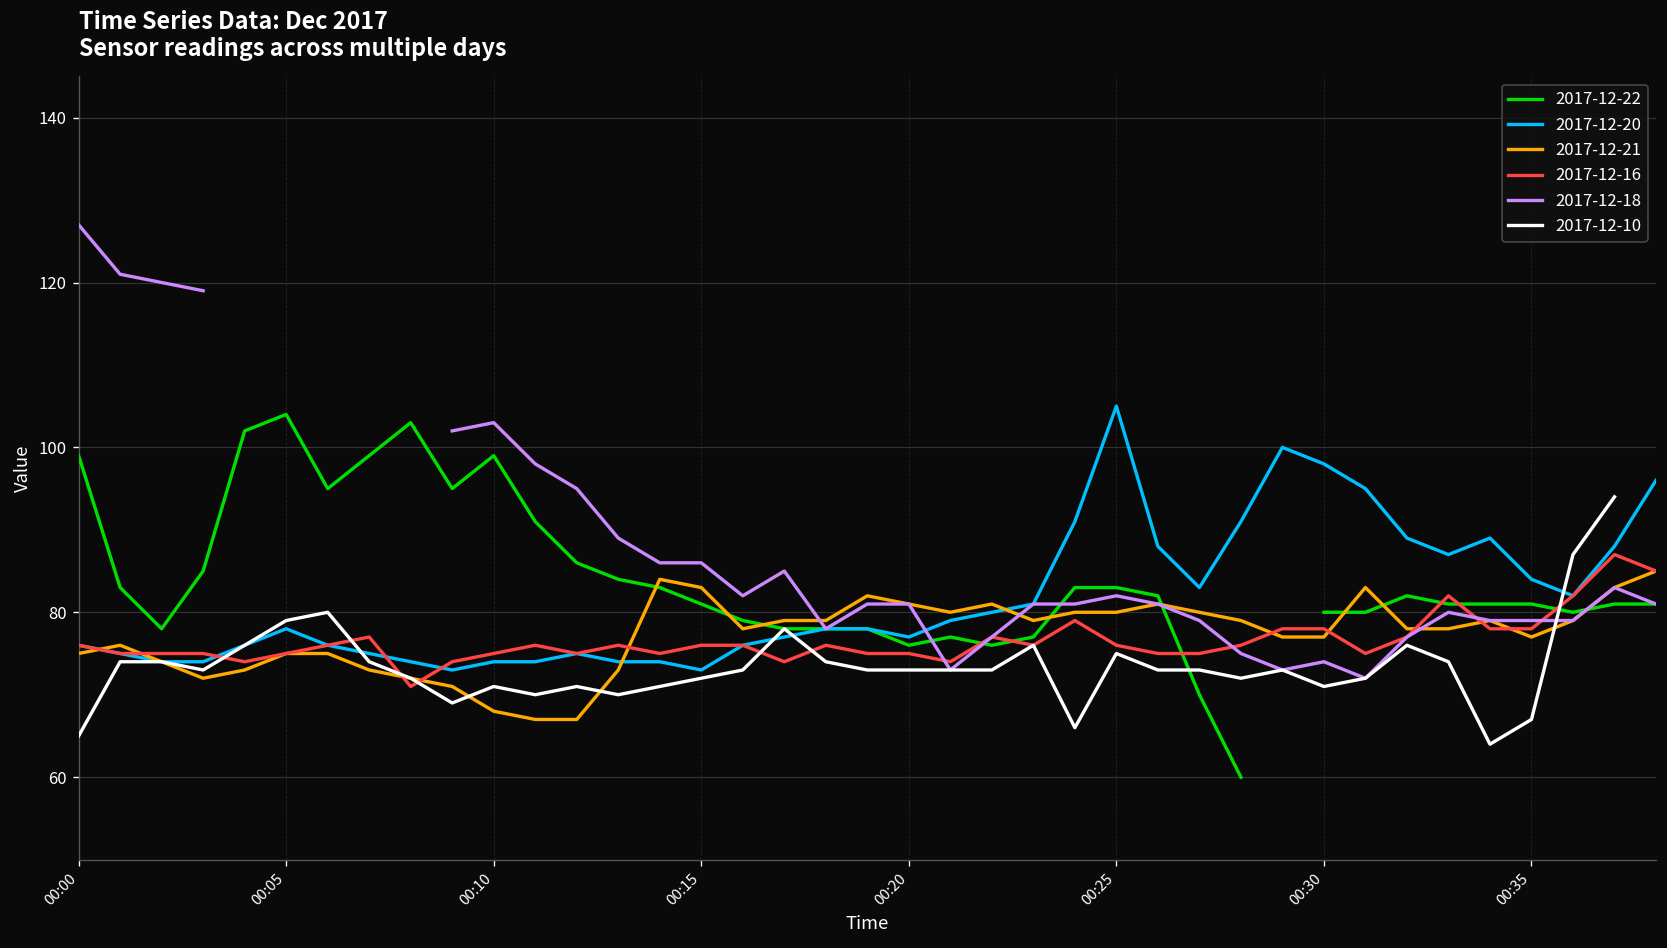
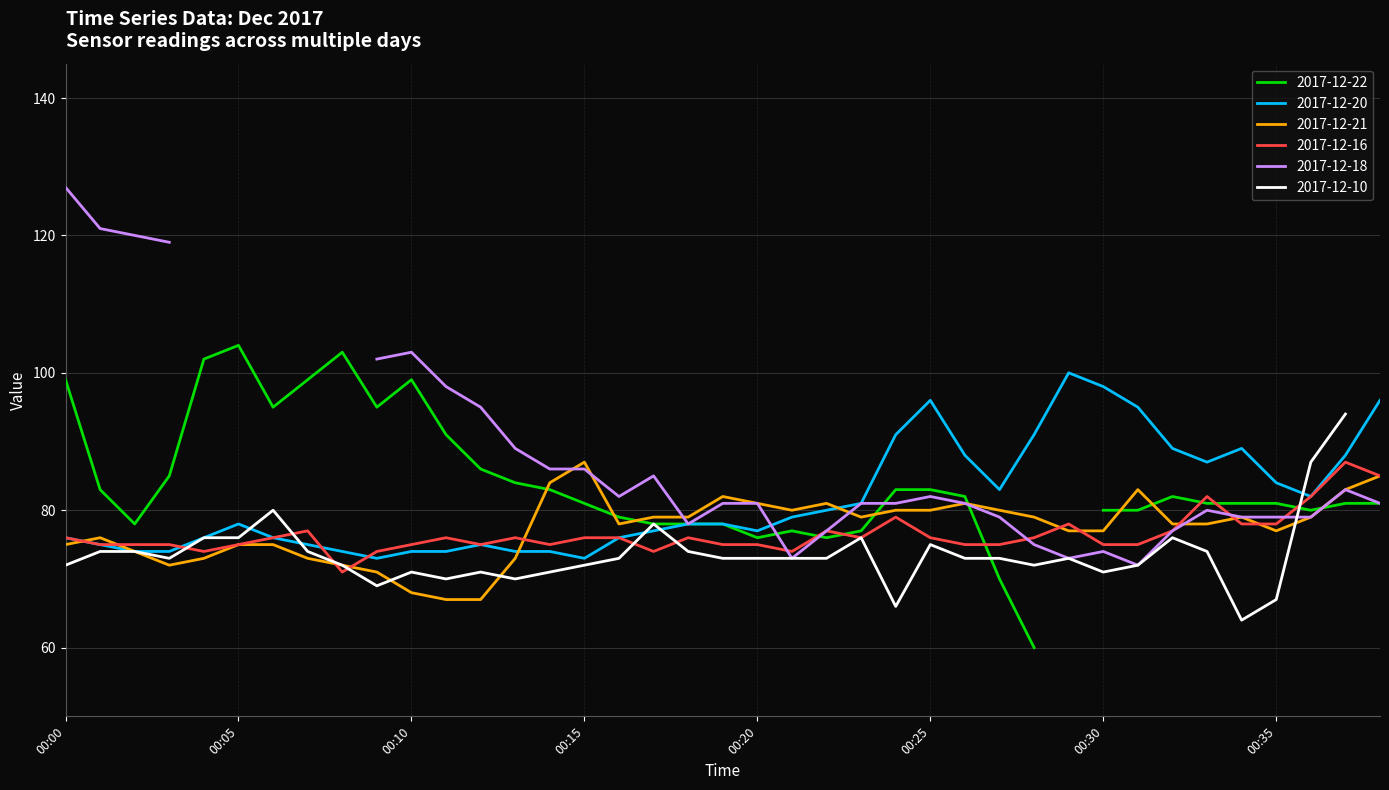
  {
    "2017-12-22": {
      "00:00": 99,
      "00:05": 104,
      "00:10": 99,
      "00:15": 81,
      "00:20": 76,
      "00:25": 83,
      "00:30": 80,
      "00:35": 81
    },
    "2017-12-20": {
      "00:05": 78,
      "00:10": 74,
      "00:15": 73,
      "00:20": 77,
-     "00:25": 105,
+     "00:25": 96,
      "00:30": 98,
      "00:35": 84
    },
    "2017-12-21": {
      "00:00": 75,
      "00:10": 68,
-     "00:15": 83,
+     "00:15": 87,
      "00:25": 80,
      "00:30": 77,
      "00:35": 77
    },
    "2017-12-16": {
      "00:10": 75,
      "00:15": 76,
      "00:20": 75,
      "00:25": 76,
-     "00:30": 78,
+     "00:30": 75,
      "00:35": 78
    },
    "2017-12-18": {
      "00:00": 127,
      "00:10": 103,
      "00:15": 86,
      "00:25": 82,
      "00:30": 74,
      "00:35": 79
    },
    "2017-12-10": {
-     "00:00": 65,
-     "00:05": 79,
+     "00:00": 72,
+     "00:05": 76,
      "00:10": 71,
      "00:15": 72,
      "00:20": 73,
      "00:25": 75,
      "00:30": 71,
      "00:35": 67
    }
  }
